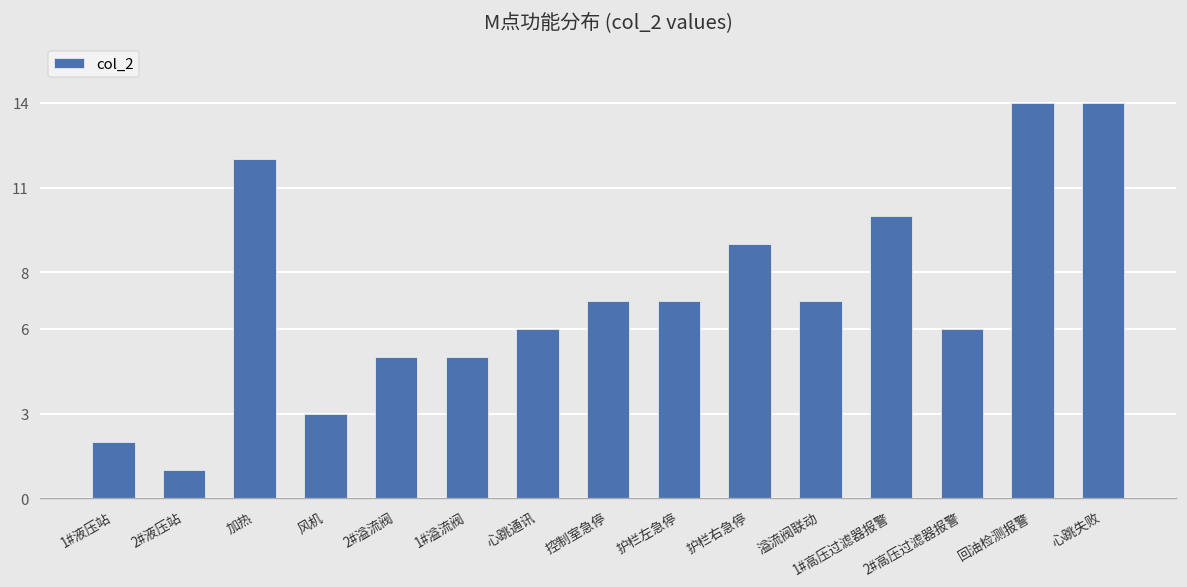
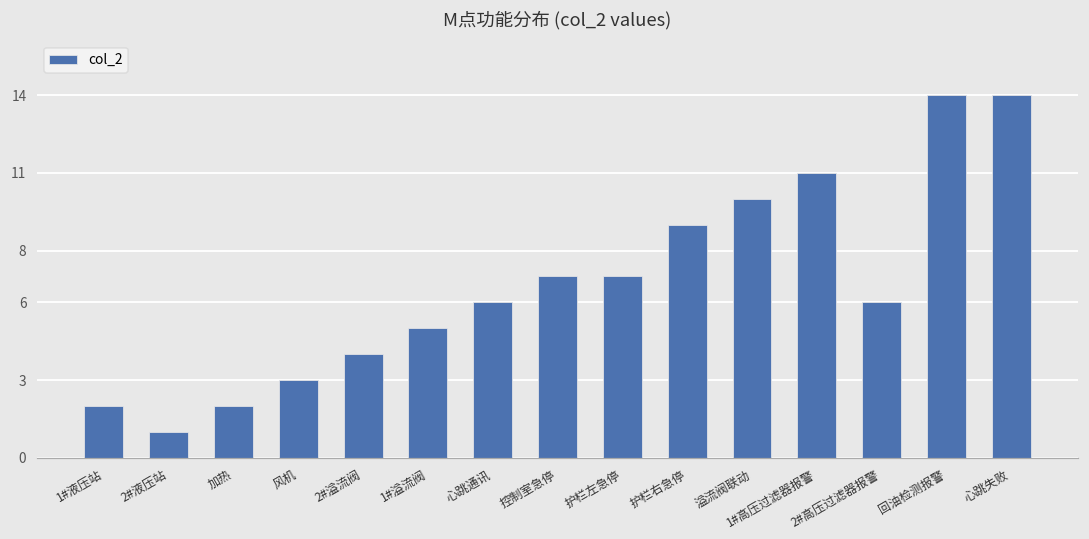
  {
    "1#液压站": 2,
    "2#液压站": 1,
-   "加热": 12,
+   "加热": 2,
    "风机": 3,
-   "2#溢流阀": 5,
+   "2#溢流阀": 4,
    "1#溢流阀": 5,
    "心跳通讯": 6,
    "控制室急停": 7,
    "护栏左急停": 7,
    "护栏右急停": 9,
-   "溢流阀联动": 7,
-   "1#高压过滤器报警": 10,
+   "溢流阀联动": 10,
+   "1#高压过滤器报警": 11,
    "2#高压过滤器报警": 6,
    "回油检测报警": 14,
    "心跳失败": 14
  }
